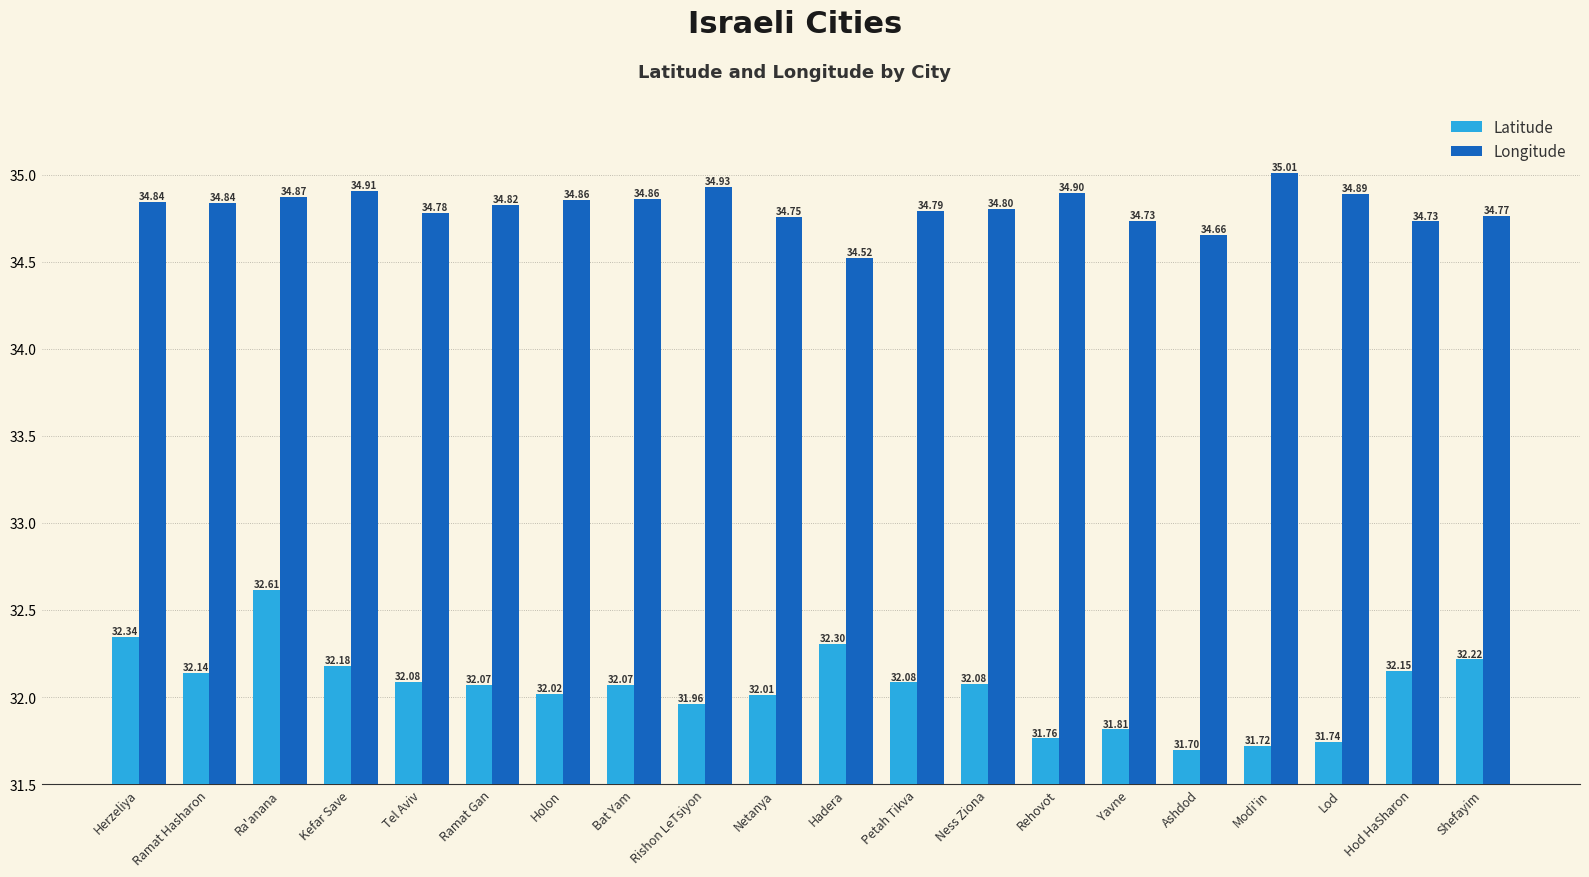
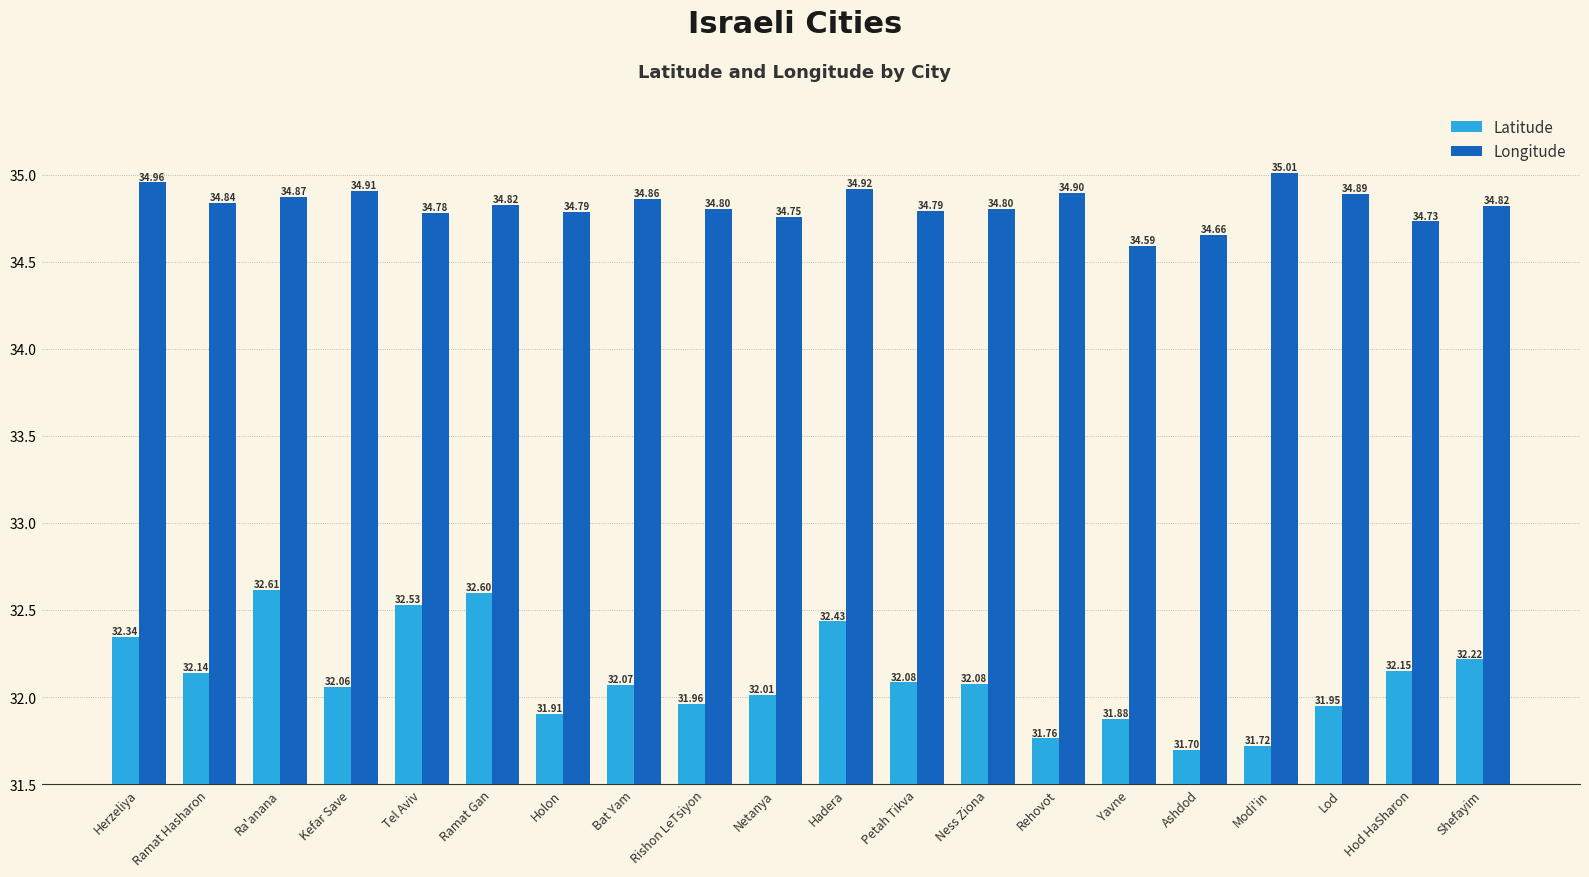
  {
    "Latitude": {
      "Herzeliya": 32.34,
      "Ramat Hasharon": 32.14,
      "Ra'anana": 32.61,
-     "Kefar Save": 32.18,
-     "Tel Aviv": 32.08,
-     "Ramat Gan": 32.07,
-     "Holon": 32.02,
+     "Kefar Save": 32.06,
+     "Tel Aviv": 32.53,
+     "Ramat Gan": 32.60,
+     "Holon": 31.91,
      "Bat Yam": 32.07,
      "Rishon LeTsiyon": 31.96,
      "Netanya": 32.01,
-     "Hadera": 32.30,
+     "Hadera": 32.43,
      "Petah Tikva": 32.08,
      "Ness Ziona": 32.08,
      "Rehovot": 31.76,
-     "Yavne": 31.81,
+     "Yavne": 31.88,
      "Ashdod": 31.70,
      "Modi'in": 31.72,
-     "Lod": 31.74,
+     "Lod": 31.95,
      "Hod HaSharon": 32.15,
      "Shefayim": 32.22
    },
    "Longitude": {
-     "Herzeliya": 34.84,
+     "Herzeliya": 34.96,
      "Ramat Hasharon": 34.84,
      "Ra'anana": 34.87,
      "Kefar Save": 34.91,
      "Tel Aviv": 34.78,
      "Ramat Gan": 34.82,
-     "Holon": 34.86,
+     "Holon": 34.79,
      "Bat Yam": 34.86,
-     "Rishon LeTsiyon": 34.93,
+     "Rishon LeTsiyon": 34.80,
      "Netanya": 34.75,
-     "Hadera": 34.52,
+     "Hadera": 34.92,
      "Petah Tikva": 34.79,
      "Ness Ziona": 34.80,
      "Rehovot": 34.90,
-     "Yavne": 34.73,
+     "Yavne": 34.59,
      "Ashdod": 34.66,
      "Modi'in": 35.01,
      "Lod": 34.89,
      "Hod HaSharon": 34.73,
-     "Shefayim": 34.77
+     "Shefayim": 34.82
    }
  }
